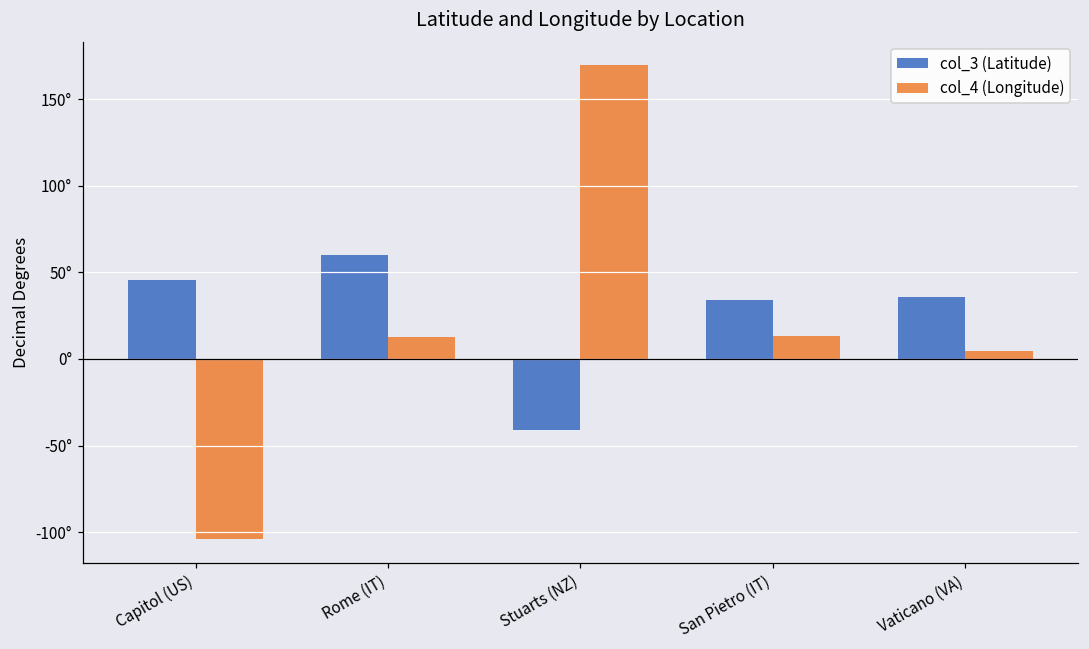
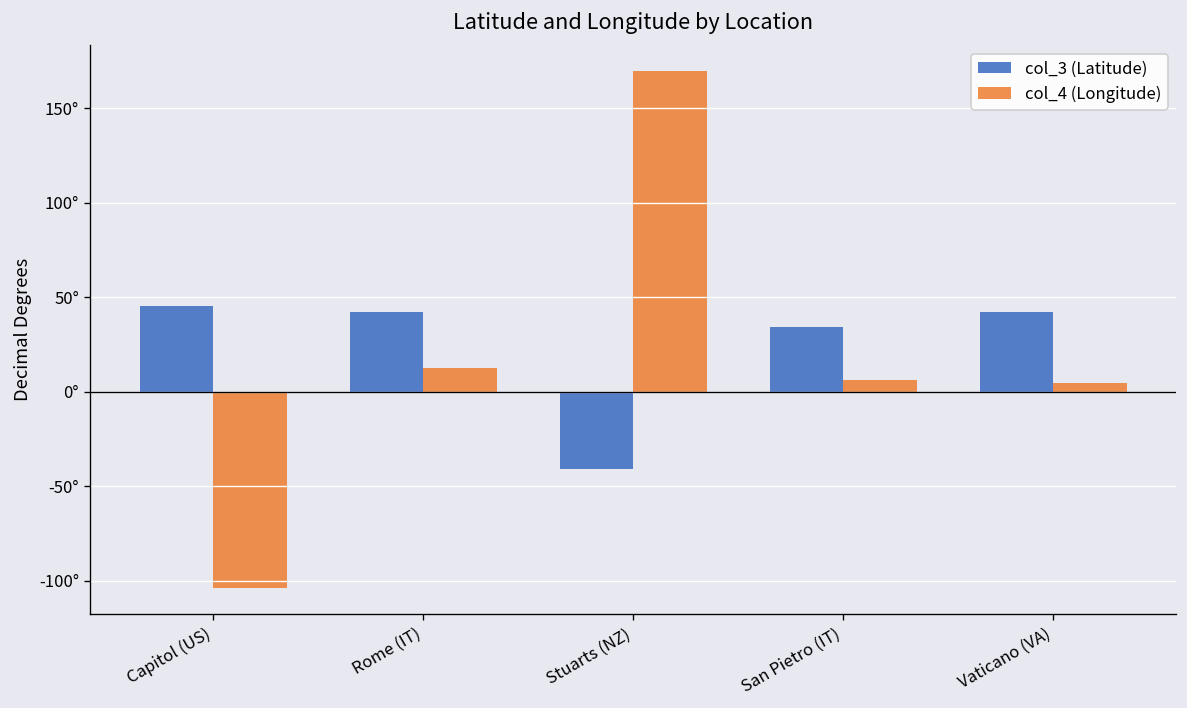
  {
    "col_3 (Latitude)": {
      "Capitol (US)": "45°",
-     "Rome (IT)": "60°",
+     "Rome (IT)": "42°",
      "Stuarts (NZ)": "-41°",
      "San Pietro (IT)": "34°",
-     "Vaticano (VA)": "36°"
+     "Vaticano (VA)": "42°"
    },
    "col_4 (Longitude)": {
      "Capitol (US)": "-104°",
      "Rome (IT)": "13°",
      "Stuarts (NZ)": "169°",
-     "San Pietro (IT)": "13°",
+     "San Pietro (IT)": "6°",
      "Vaticano (VA)": "5°"
    }
  }
